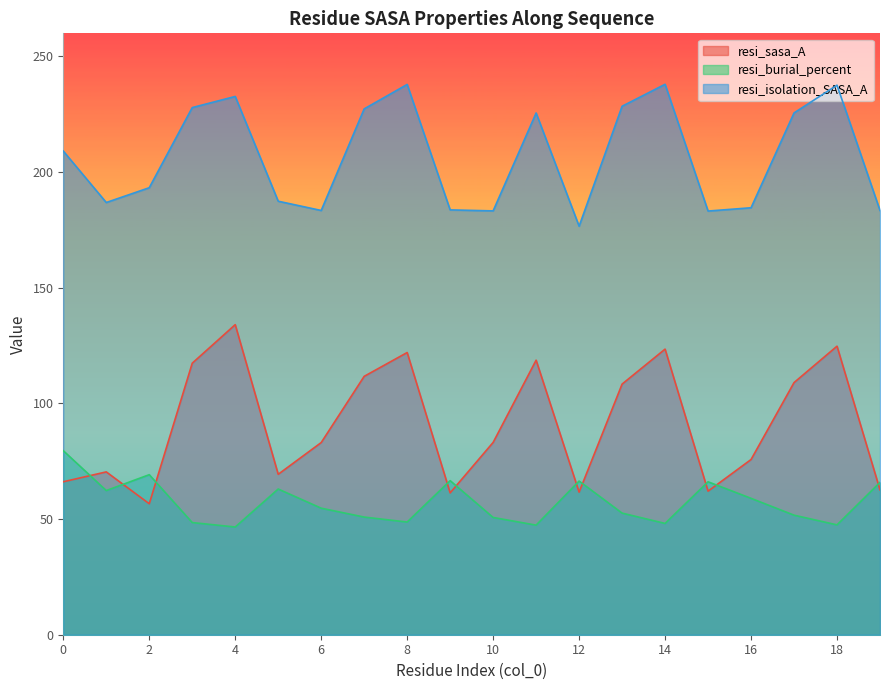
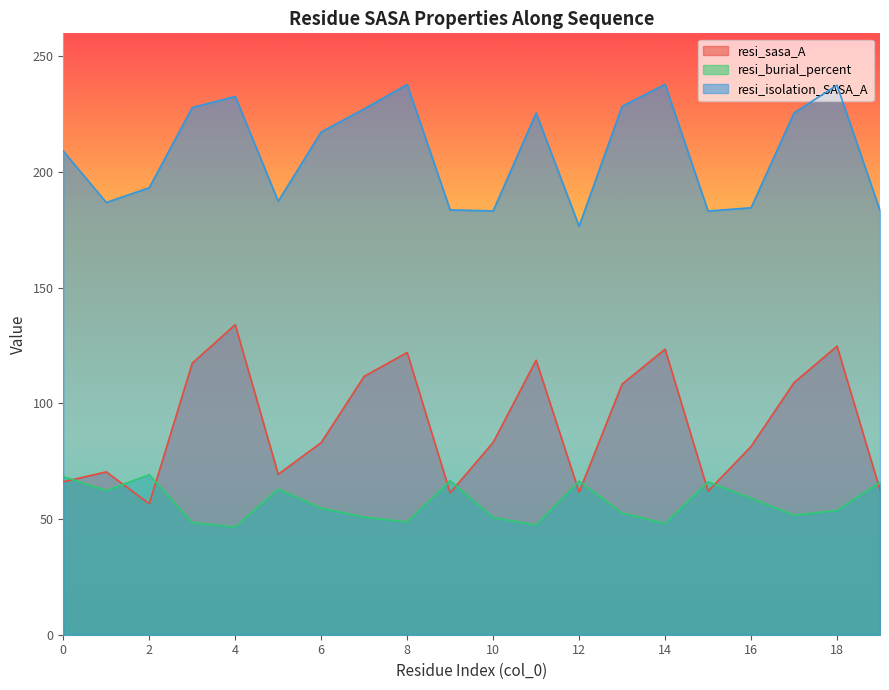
  {
    "resi_sasa_A": {
      "0": 66,
      "2": 57,
      "4": 134,
      "6": 83,
      "8": 122,
      "10": 83,
      "12": 62,
      "14": 123,
-     "16": 76,
+     "16": 81,
      "18": 125
    },
    "resi_burial_percent": {
-     "0": 80,
+     "0": 68,
      "2": 69,
      "4": 47,
      "6": 55,
      "8": 49,
      "10": 51,
      "12": 66,
      "14": 48,
      "16": 59,
-     "18": 47
+     "18": 54
    },
    "resi_isolation_SASA_A": {
      "0": 209,
      "2": 193,
      "4": 233,
-     "6": 183,
+     "6": 217,
      "8": 238,
      "10": 183,
      "12": 177,
      "14": 238,
      "16": 185
    }
  }
